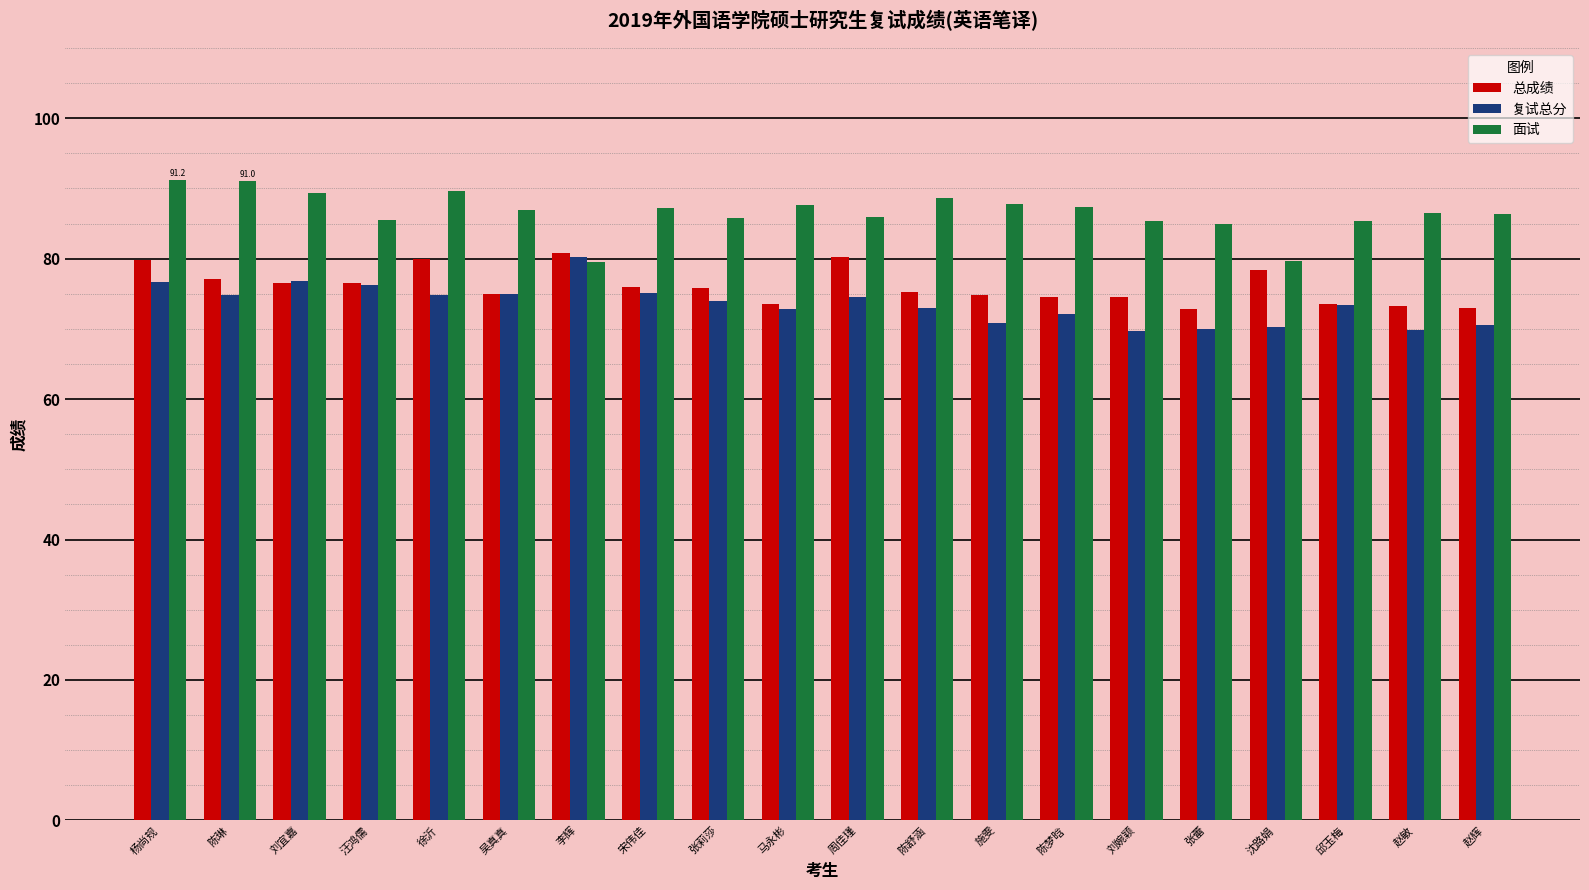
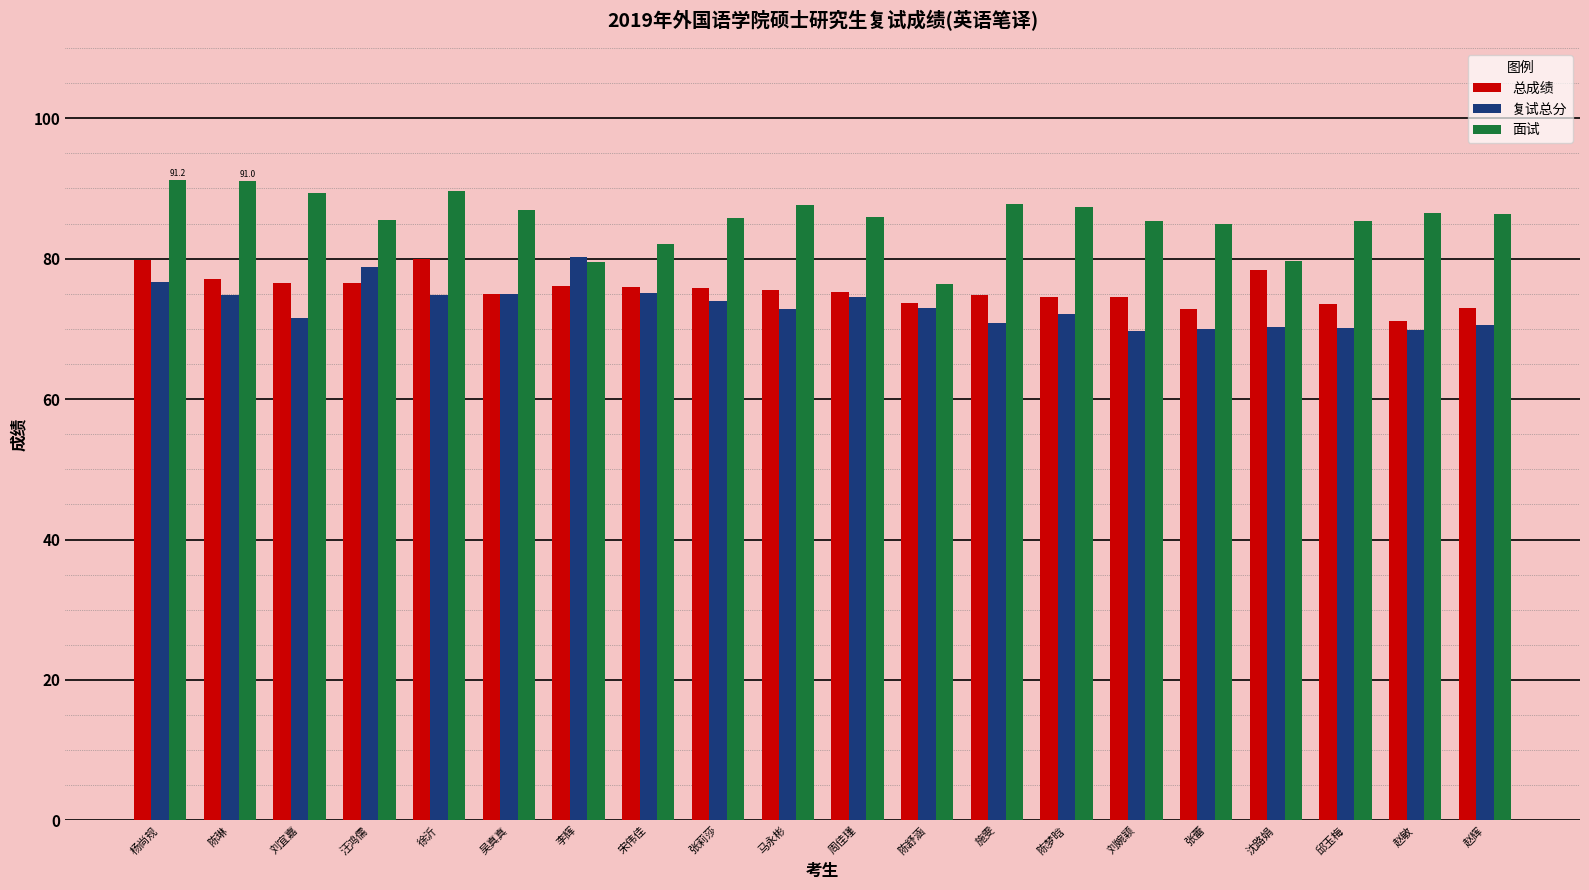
  {
    "总成绩": {
      "杨尚规": 80,
      "陈琳": 77,
      "刘宜嘉": 77,
      "汪鸿儒": 77,
      "徐沂": 80,
      "吴真真": 75,
-     "李辉": 81,
+     "李辉": 76,
      "宋伟佳": 76,
      "张莉莎": 76,
-     "马永彬": 74,
-     "周佳瑾": 80,
-     "陈舒涵": 75,
+     "马永彬": 76,
+     "周佳瑾": 75,
+     "陈舒涵": 74,
      "施雯": 75,
      "陈梦晗": 74,
      "刘婉颖": 74,
      "张蕾": 73,
      "沈路娟": 78,
      "邱玉梅": 74,
-     "赵敏": 73,
+     "赵敏": 71,
      "赵辉": 73
    },
    "复试总分": {
      "杨尚规": 77,
      "陈琳": 75,
-     "刘宜嘉": 77,
-     "汪鸿儒": 76,
+     "刘宜嘉": 72,
+     "汪鸿儒": 79,
      "徐沂": 75,
      "吴真真": 75,
      "李辉": 80,
      "宋伟佳": 75,
      "张莉莎": 74,
      "马永彬": 73,
      "周佳瑾": 75,
      "陈舒涵": 73,
      "施雯": 71,
      "陈梦晗": 72,
      "刘婉颖": 70,
      "张蕾": 70,
      "沈路娟": 70,
-     "邱玉梅": 73,
+     "邱玉梅": 70,
      "赵敏": 70,
      "赵辉": 71
    },
    "面试": {
      "刘宜嘉": 89,
      "汪鸿儒": 86,
      "徐沂": 90,
      "吴真真": 87,
      "李辉": 80,
-     "宋伟佳": 87,
+     "宋伟佳": 82,
      "张莉莎": 86,
      "马永彬": 88,
      "周佳瑾": 86,
-     "陈舒涵": 89,
+     "陈舒涵": 76,
      "施雯": 88,
      "陈梦晗": 87,
      "刘婉颖": 85,
      "张蕾": 85,
      "沈路娟": 80,
      "邱玉梅": 85,
      "赵敏": 87,
      "赵辉": 86
    }
  }
